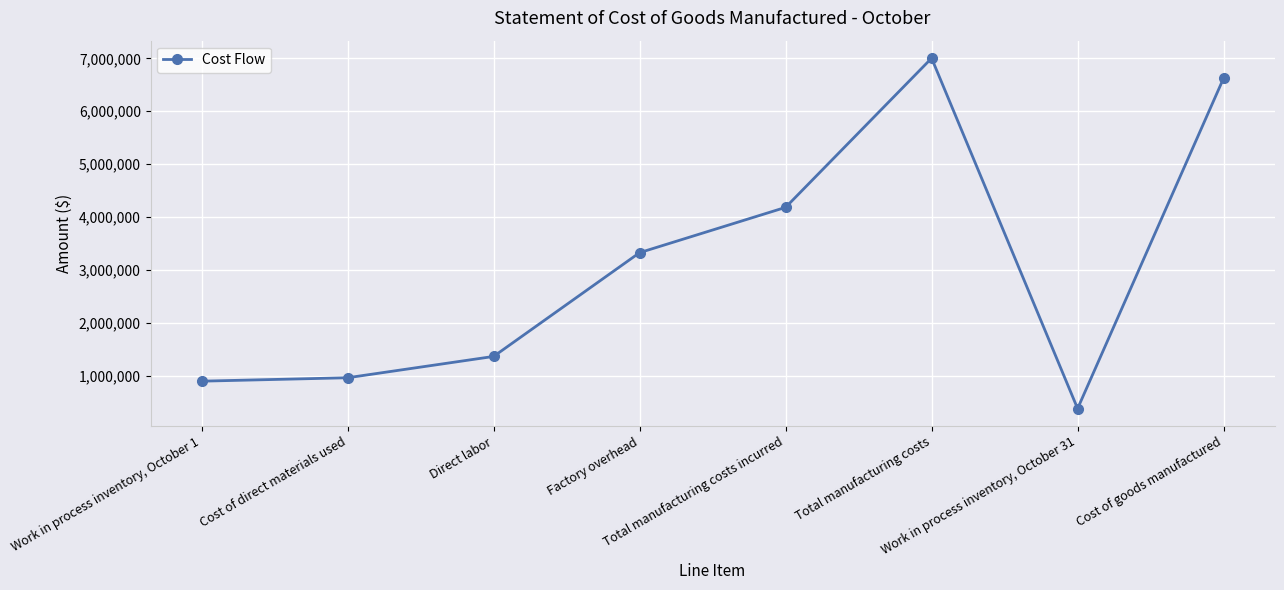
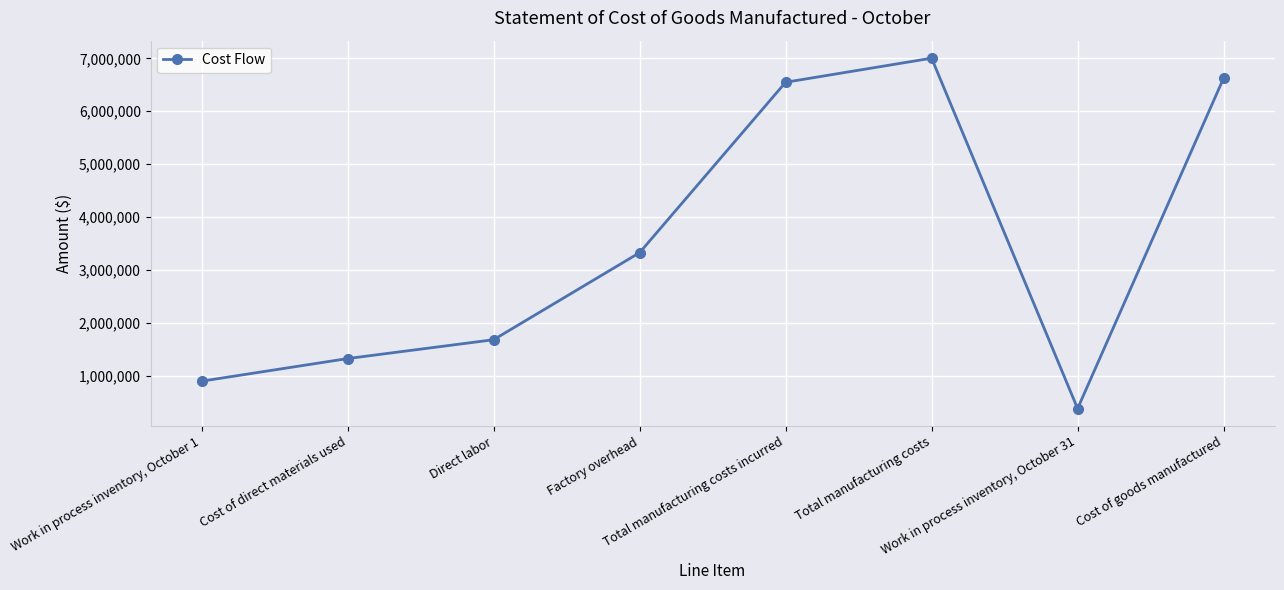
  {
    "Work in process inventory, October 1": "900,000",
-   "Cost of direct materials used": "1,000,000",
-   "Direct labor": "1,400,000",
+   "Cost of direct materials used": "1,300,000",
+   "Direct labor": "1,700,000",
    "Factory overhead": "3,300,000",
-   "Total manufacturing costs incurred": "4,200,000",
+   "Total manufacturing costs incurred": "6,500,000",
    "Total manufacturing costs": "7,000,000",
    "Work in process inventory, October 31": "400,000",
    "Cost of goods manufactured": "6,600,000"
  }
